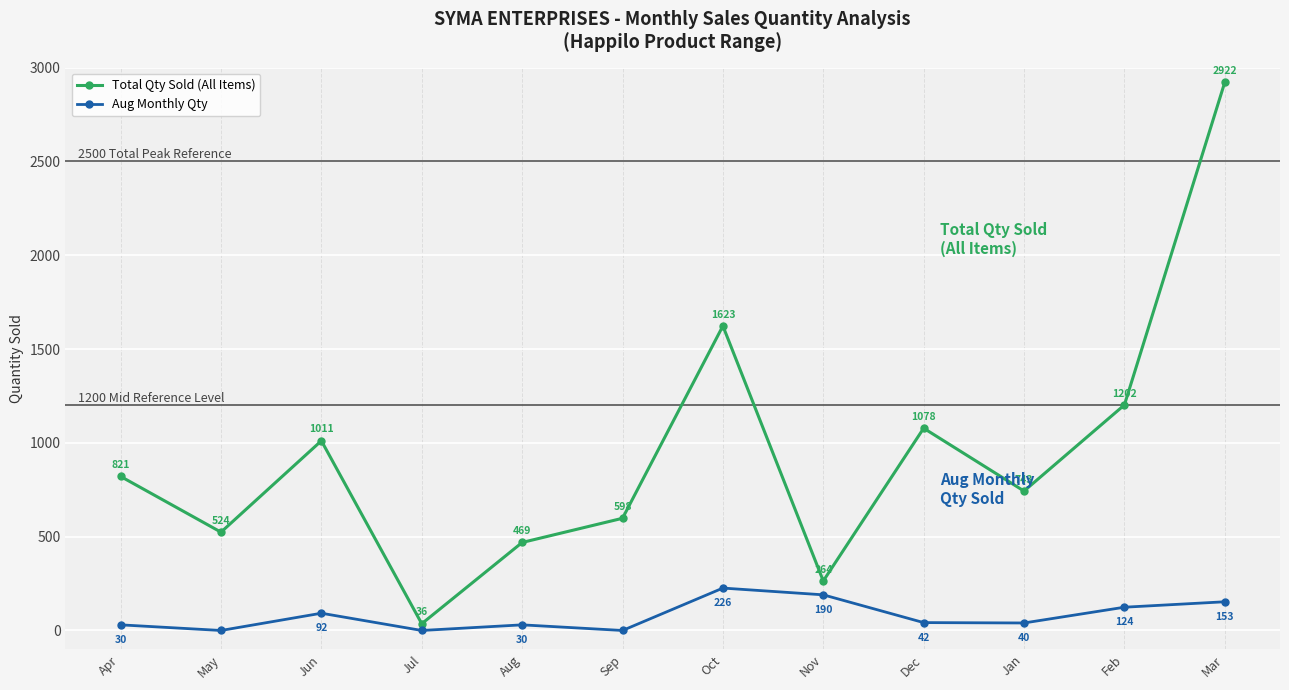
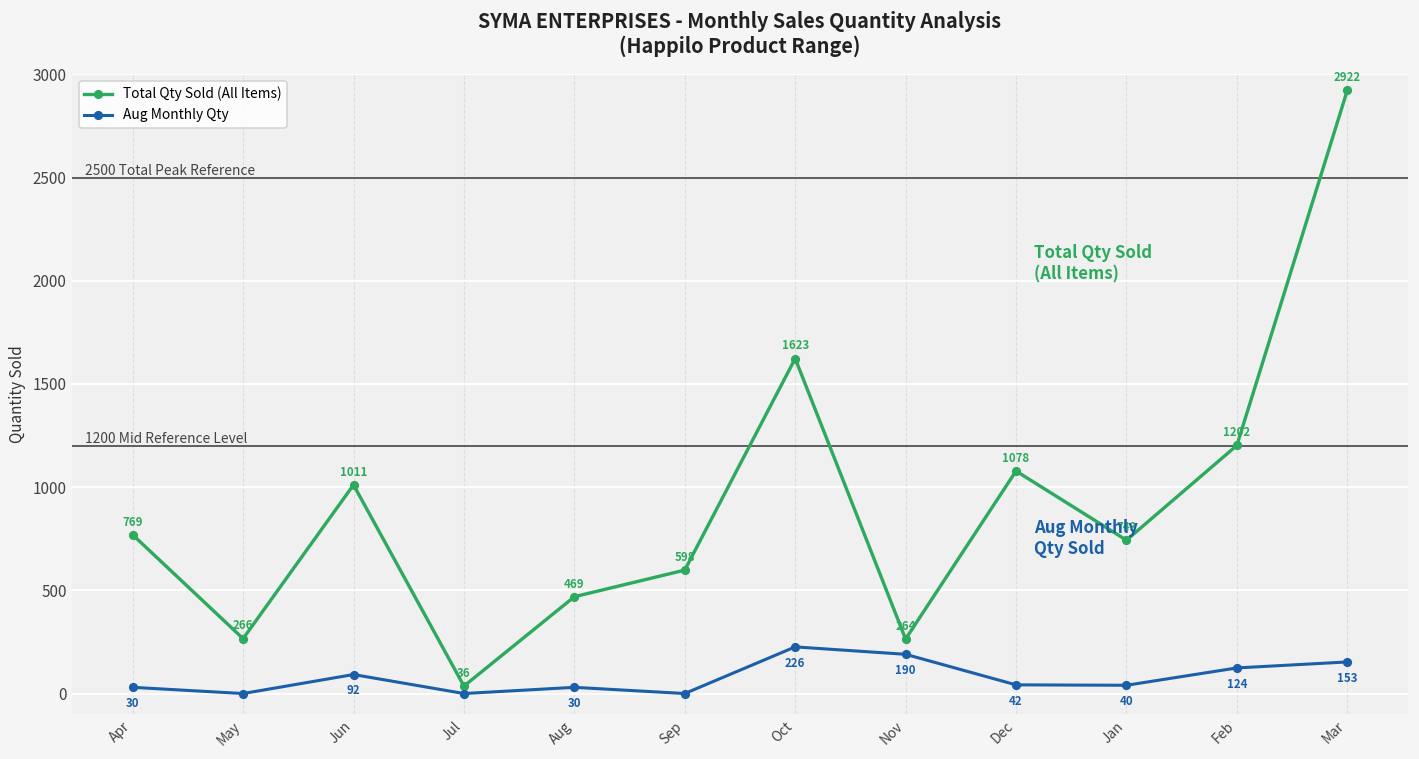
  {
    "Total Qty Sold (All Items)": {
-     "Apr": 821,
-     "May": 524,
+     "Apr": 769,
+     "May": 266,
      "Jun": 1011,
      "Jul": 36,
      "Aug": 469,
      "Sep": 598,
      "Oct": 1623,
      "Nov": 264,
      "Dec": 1078,
      "Feb": 1202,
      "Mar": 2922
    },
    "Aug Monthly Qty": {
      "Apr": 30,
      "Jun": 92,
      "Aug": 30,
      "Oct": 226,
      "Nov": 190,
      "Dec": 42,
      "Jan": 40,
      "Feb": 124,
      "Mar": 153
    }
  }
